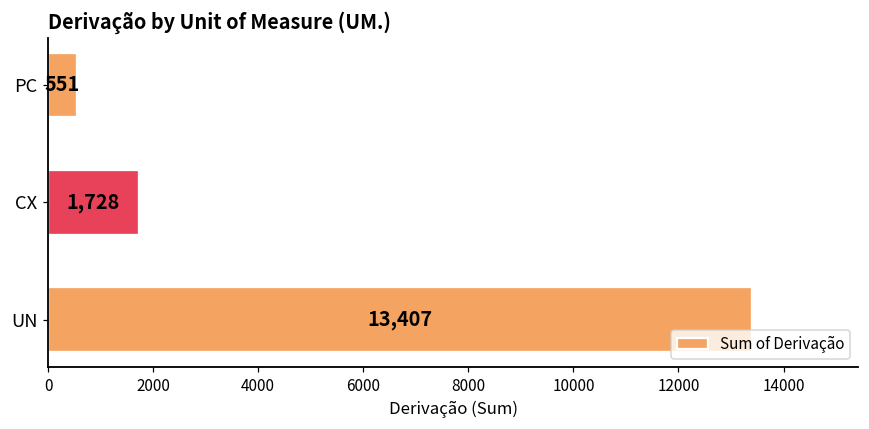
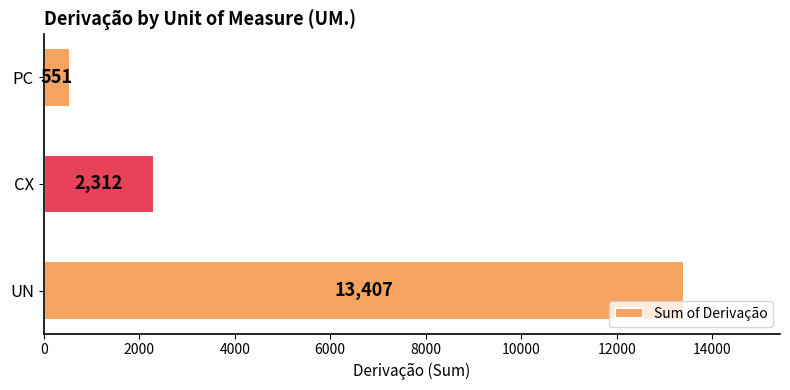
  {
    "PC": "551",
-   "CX": "1,728",
+   "CX": "2,312",
    "UN": "13,407"
  }
